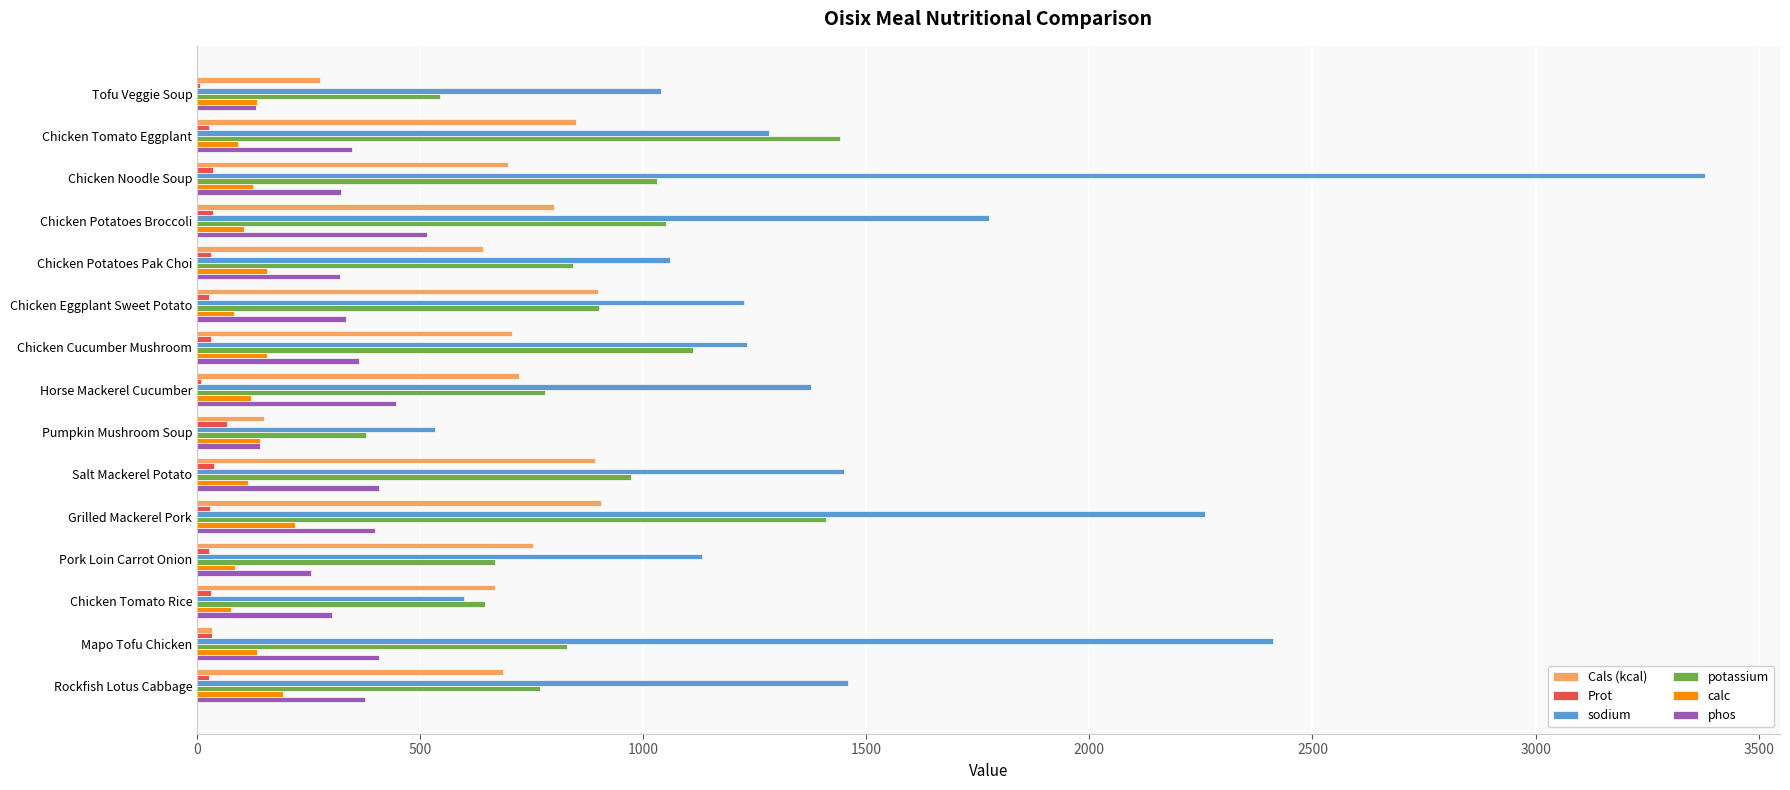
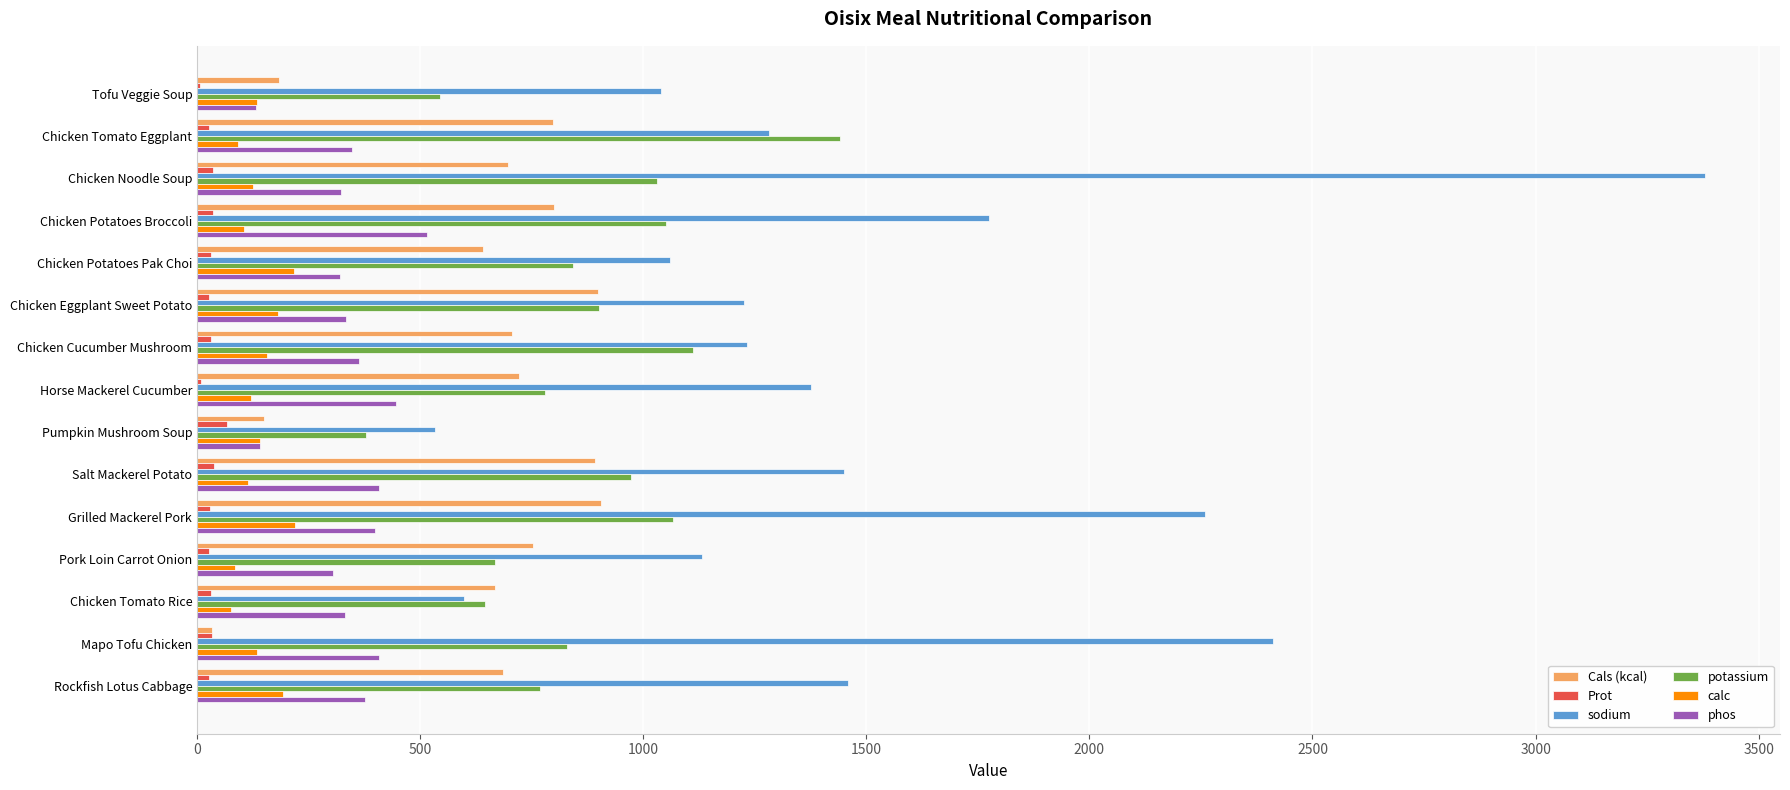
  {
    "Cals (kcal)": {
-     "Tofu Veggie Soup": 270,
-     "Chicken Tomato Eggplant": 850,
+     "Tofu Veggie Soup": 180,
+     "Chicken Tomato Eggplant": 800,
      "Chicken Noodle Soup": 700,
      "Chicken Potatoes Broccoli": 800,
      "Chicken Potatoes Pak Choi": 640,
      "Chicken Eggplant Sweet Potato": 900,
      "Chicken Cucumber Mushroom": 700,
      "Horse Mackerel Cucumber": 720,
      "Pumpkin Mushroom Soup": 150,
      "Salt Mackerel Potato": 890,
      "Grilled Mackerel Pork": 900,
      "Pork Loin Carrot Onion": 750,
      "Chicken Tomato Rice": 670,
      "Mapo Tofu Chicken": 30,
      "Rockfish Lotus Cabbage": 690
    },
    "Prot": {
      "Tofu Veggie Soup": 10,
      "Chicken Tomato Eggplant": 30,
      "Chicken Noodle Soup": 40,
      "Chicken Potatoes Broccoli": 40,
      "Chicken Potatoes Pak Choi": 30,
      "Chicken Eggplant Sweet Potato": 30,
      "Chicken Cucumber Mushroom": 30,
      "Horse Mackerel Cucumber": 10,
      "Pumpkin Mushroom Soup": 70,
      "Salt Mackerel Potato": 40,
      "Grilled Mackerel Pork": 30,
      "Pork Loin Carrot Onion": 30,
      "Chicken Tomato Rice": 30,
      "Mapo Tofu Chicken": 30,
      "Rockfish Lotus Cabbage": 30
    },
    "sodium": {
      "Tofu Veggie Soup": 1040,
      "Chicken Tomato Eggplant": 1280,
      "Chicken Noodle Soup": 3380,
      "Chicken Potatoes Broccoli": 1780,
      "Chicken Potatoes Pak Choi": 1060,
      "Chicken Eggplant Sweet Potato": 1230,
      "Chicken Cucumber Mushroom": 1230,
      "Horse Mackerel Cucumber": 1380,
      "Pumpkin Mushroom Soup": 530,
      "Salt Mackerel Potato": 1450,
      "Grilled Mackerel Pork": 2260,
      "Pork Loin Carrot Onion": 1130,
      "Chicken Tomato Rice": 600,
      "Mapo Tofu Chicken": 2410,
      "Rockfish Lotus Cabbage": 1460
    },
    "potassium": {
      "Tofu Veggie Soup": 540,
      "Chicken Tomato Eggplant": 1440,
      "Chicken Noodle Soup": 1030,
      "Chicken Potatoes Broccoli": 1050,
      "Chicken Potatoes Pak Choi": 840,
      "Chicken Eggplant Sweet Potato": 900,
      "Chicken Cucumber Mushroom": 1110,
      "Horse Mackerel Cucumber": 780,
      "Pumpkin Mushroom Soup": 380,
      "Salt Mackerel Potato": 970,
-     "Grilled Mackerel Pork": 1410,
+     "Grilled Mackerel Pork": 1070,
      "Pork Loin Carrot Onion": 670,
      "Chicken Tomato Rice": 650,
      "Mapo Tofu Chicken": 830,
      "Rockfish Lotus Cabbage": 770
    },
    "calc": {
      "Tofu Veggie Soup": 140,
      "Chicken Tomato Eggplant": 90,
      "Chicken Noodle Soup": 130,
      "Chicken Potatoes Broccoli": 110,
-     "Chicken Potatoes Pak Choi": 160,
-     "Chicken Eggplant Sweet Potato": 80,
+     "Chicken Potatoes Pak Choi": 220,
+     "Chicken Eggplant Sweet Potato": 180,
      "Chicken Cucumber Mushroom": 160,
      "Horse Mackerel Cucumber": 120,
      "Pumpkin Mushroom Soup": 140,
      "Salt Mackerel Potato": 110,
      "Grilled Mackerel Pork": 220,
      "Pork Loin Carrot Onion": 90,
      "Chicken Tomato Rice": 80,
      "Mapo Tofu Chicken": 130,
      "Rockfish Lotus Cabbage": 190
    },
    "phos": {
      "Tofu Veggie Soup": 130,
      "Chicken Tomato Eggplant": 350,
      "Chicken Noodle Soup": 320,
      "Chicken Potatoes Broccoli": 520,
      "Chicken Potatoes Pak Choi": 320,
      "Chicken Eggplant Sweet Potato": 330,
      "Chicken Cucumber Mushroom": 360,
      "Horse Mackerel Cucumber": 440,
      "Pumpkin Mushroom Soup": 140,
      "Salt Mackerel Potato": 410,
      "Grilled Mackerel Pork": 400,
-     "Pork Loin Carrot Onion": 250,
-     "Chicken Tomato Rice": 300,
+     "Pork Loin Carrot Onion": 300,
+     "Chicken Tomato Rice": 330,
      "Mapo Tofu Chicken": 410,
      "Rockfish Lotus Cabbage": 380
    }
  }
